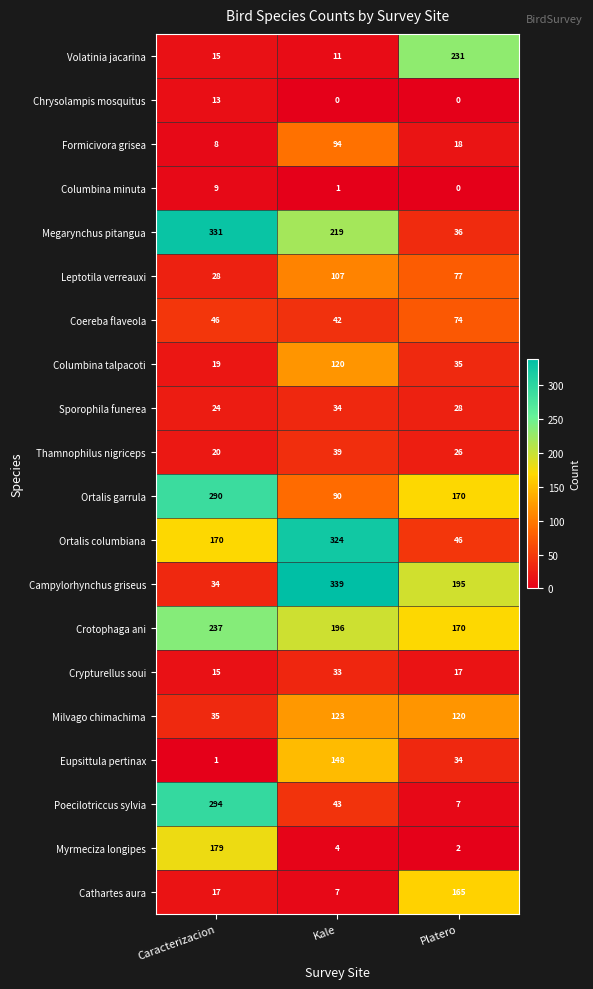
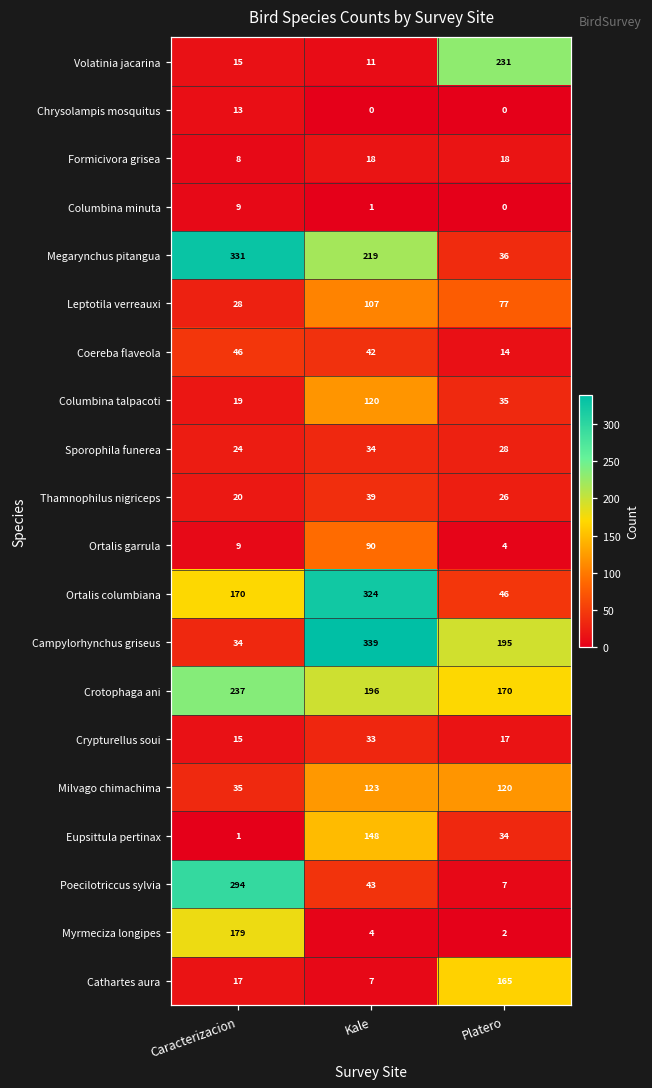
  {
    "Volatinia jacarina": {
      "Caracterizacion": 15,
      "Kale": 11,
      "Platero": 231
    },
    "Chrysolampis mosquitus": {
      "Caracterizacion": 13,
      "Kale": 0,
      "Platero": 0
    },
    "Formicivora grisea": {
      "Caracterizacion": 8,
-     "Kale": 94,
+     "Kale": 18,
      "Platero": 18
    },
    "Columbina minuta": {
      "Caracterizacion": 9,
      "Kale": 1,
      "Platero": 0
    },
    "Megarynchus pitangua": {
      "Caracterizacion": 331,
      "Kale": 219,
      "Platero": 36
    },
    "Leptotila verreauxi": {
      "Caracterizacion": 28,
      "Kale": 107,
      "Platero": 77
    },
    "Coereba flaveola": {
      "Caracterizacion": 46,
      "Kale": 42,
-     "Platero": 74
+     "Platero": 14
    },
    "Columbina talpacoti": {
      "Caracterizacion": 19,
      "Kale": 120,
      "Platero": 35
    },
    "Sporophila funerea": {
      "Caracterizacion": 24,
      "Kale": 34,
      "Platero": 28
    },
    "Thamnophilus nigriceps": {
      "Caracterizacion": 20,
      "Kale": 39,
      "Platero": 26
    },
    "Ortalis garrula": {
-     "Caracterizacion": 290,
+     "Caracterizacion": 9,
      "Kale": 90,
-     "Platero": 170
+     "Platero": 4
    },
    "Ortalis columbiana": {
      "Caracterizacion": 170,
      "Kale": 324,
      "Platero": 46
    },
    "Campylorhynchus griseus": {
      "Caracterizacion": 34,
      "Kale": 339,
      "Platero": 195
    },
    "Crotophaga ani": {
      "Caracterizacion": 237,
      "Kale": 196,
      "Platero": 170
    },
    "Crypturellus soui": {
      "Caracterizacion": 15,
      "Kale": 33,
      "Platero": 17
    },
    "Milvago chimachima": {
      "Caracterizacion": 35,
      "Kale": 123,
      "Platero": 120
    },
    "Eupsittula pertinax": {
      "Caracterizacion": 1,
      "Kale": 148,
      "Platero": 34
    },
    "Poecilotriccus sylvia": {
      "Caracterizacion": 294,
      "Kale": 43,
      "Platero": 7
    },
    "Myrmeciza longipes": {
      "Caracterizacion": 179,
      "Kale": 4,
      "Platero": 2
    },
    "Cathartes aura": {
      "Caracterizacion": 17,
      "Kale": 7,
      "Platero": 165
    }
  }
